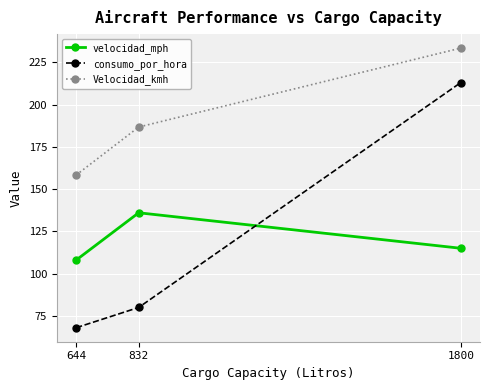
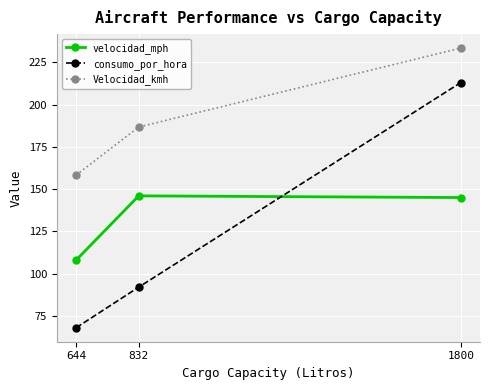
  {
    "velocidad_mph": {
      "644": 108,
-     "832": 136,
-     "1800": 115
+     "832": 146,
+     "1800": 145
    },
    "consumo_por_hora": {
      "644": 68,
-     "832": 80,
+     "832": 92,
      "1800": 213
    },
    "Velocidad_kmh": {
      "644": 158,
      "832": 187,
      "1800": 233
    }
  }
